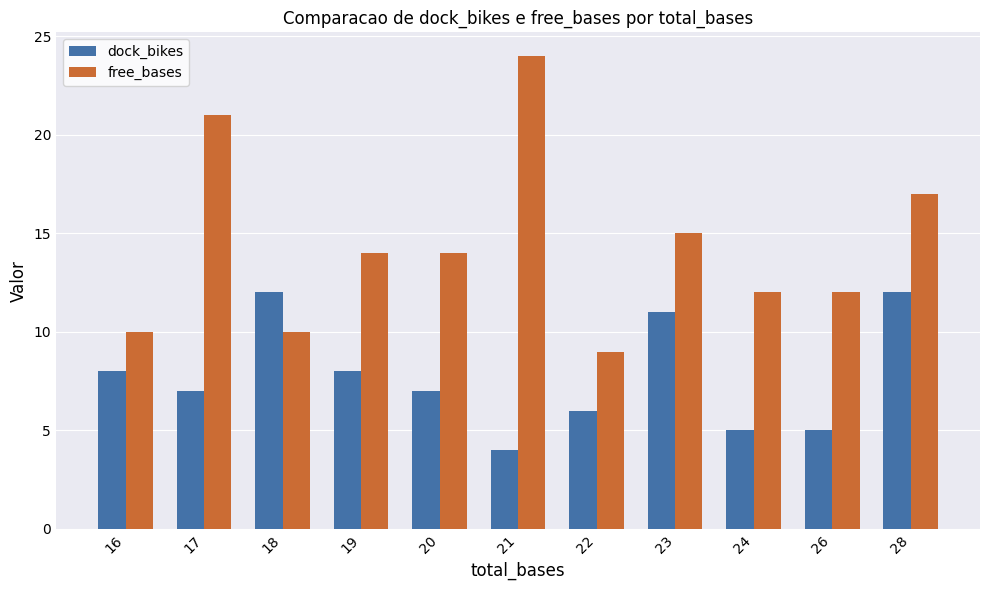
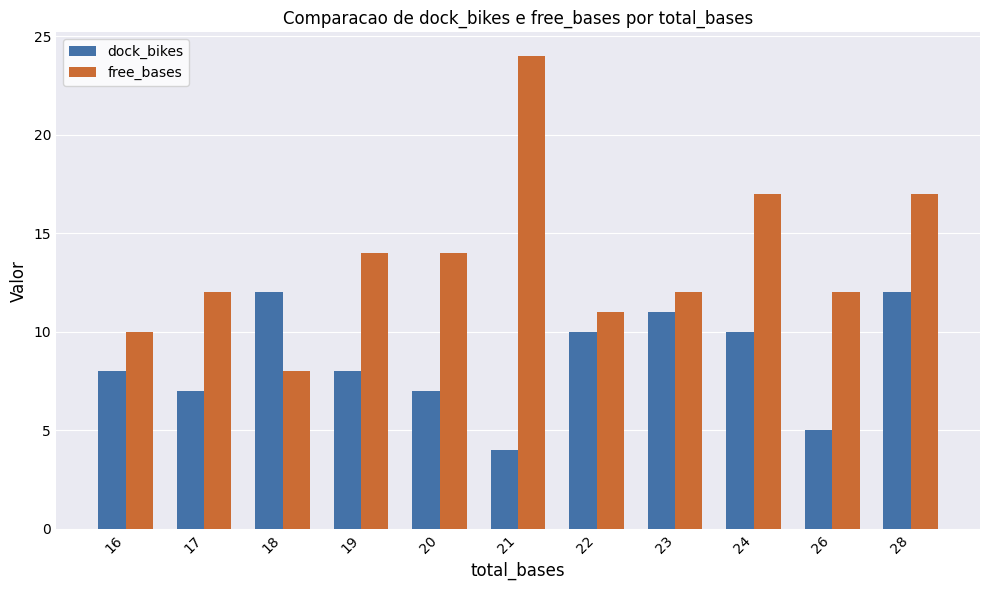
  {
    "dock_bikes": {
      "16": 8,
      "17": 7,
      "18": 12,
      "19": 8,
      "20": 7,
      "21": 4,
-     "22": 6,
+     "22": 10,
      "23": 11,
-     "24": 5,
+     "24": 10,
      "26": 5,
      "28": 12
    },
    "free_bases": {
      "16": 10,
-     "17": 21,
-     "18": 10,
+     "17": 12,
+     "18": 8,
      "19": 14,
      "20": 14,
      "21": 24,
-     "22": 9,
-     "23": 15,
-     "24": 12,
+     "22": 11,
+     "23": 12,
+     "24": 17,
      "26": 12,
      "28": 17
    }
  }
